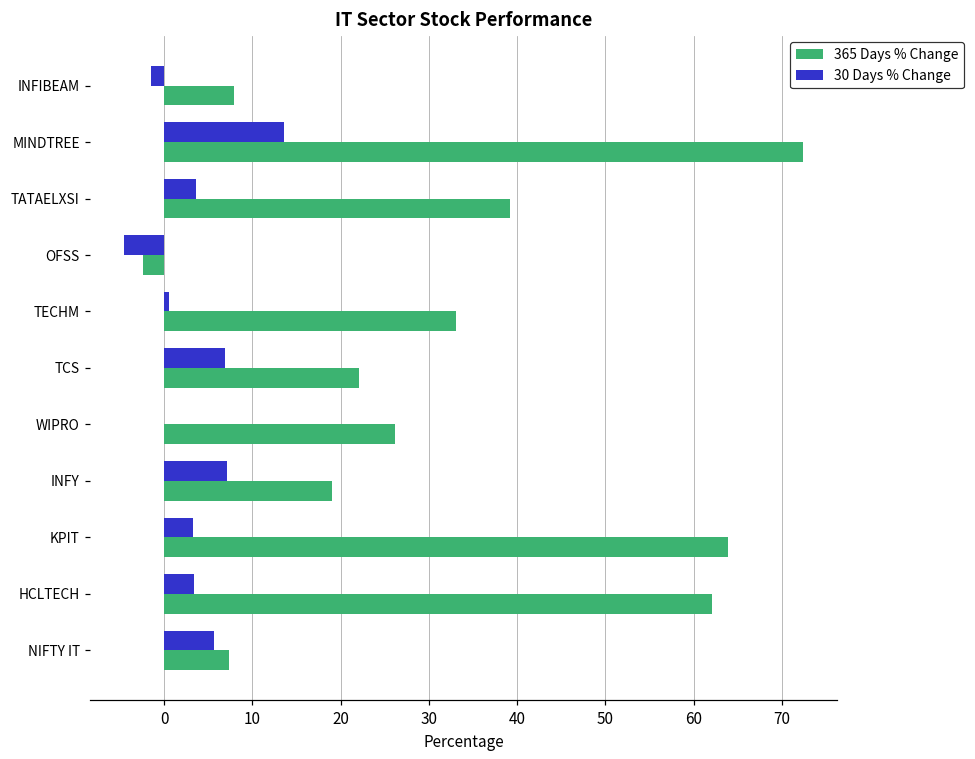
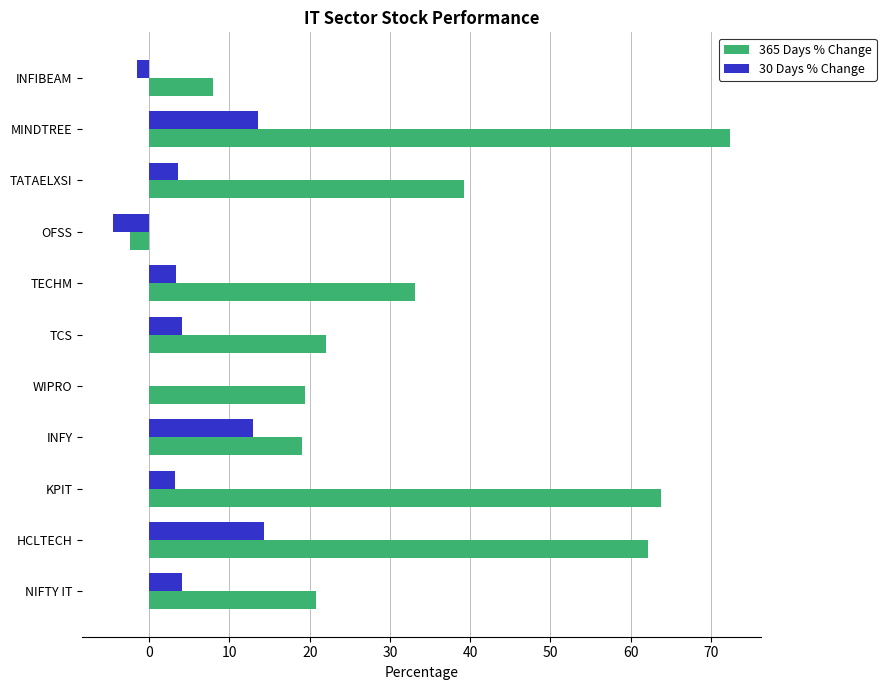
  {
    "365 Days % Change": {
      "INFIBEAM": 8,
      "MINDTREE": 72,
      "TATAELXSI": 39,
      "OFSS": -2,
      "TECHM": 33,
      "TCS": 22,
-     "WIPRO": 26,
+     "WIPRO": 19,
      "INFY": 19,
      "KPIT": 64,
      "HCLTECH": 62,
-     "NIFTY IT": 7
+     "NIFTY IT": 21
    },
    "30 Days % Change": {
      "INFIBEAM": -2,
      "MINDTREE": 14,
      "TATAELXSI": 4,
      "OFSS": -5,
-     "TECHM": 1,
-     "TCS": 7,
+     "TECHM": 3,
+     "TCS": 4,
      "WIPRO": 0,
-     "INFY": 7,
+     "INFY": 13,
      "KPIT": 3,
-     "HCLTECH": 3,
-     "NIFTY IT": 6
+     "HCLTECH": 14,
+     "NIFTY IT": 4
    }
  }
